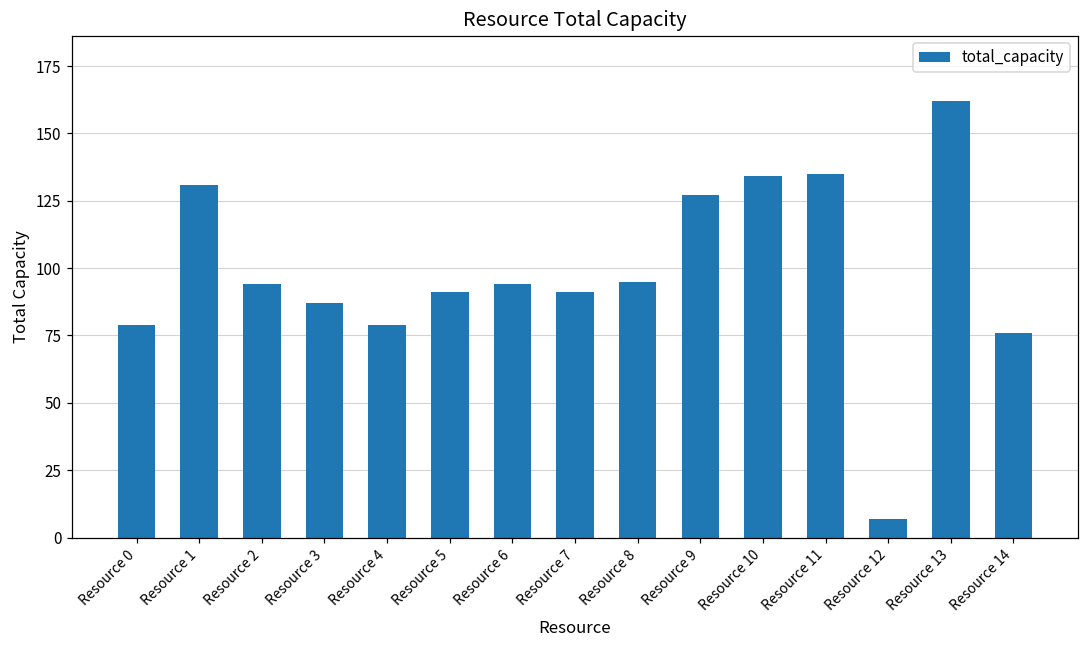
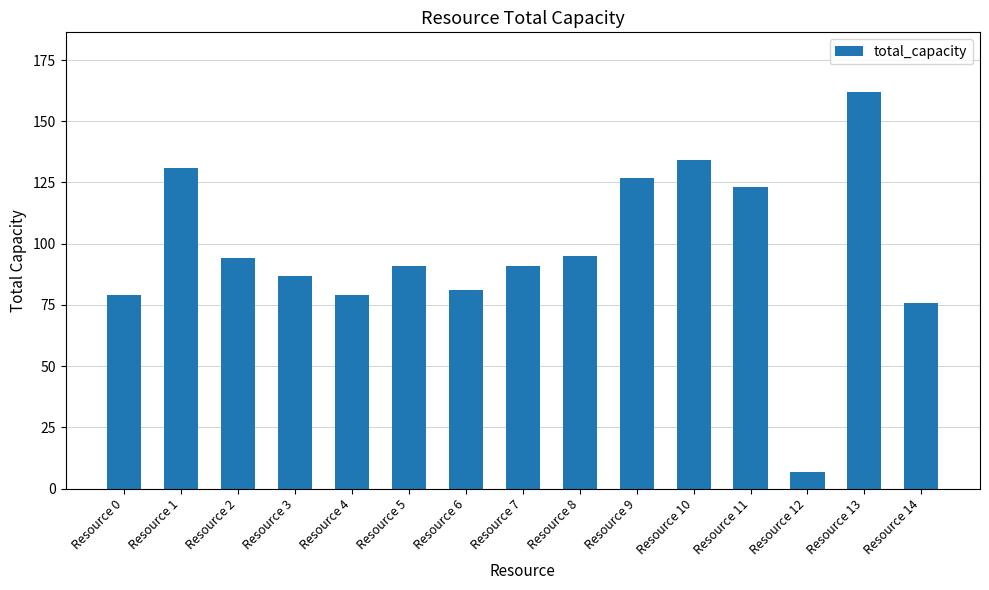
  {
    "Resource 0": 79,
    "Resource 1": 131,
    "Resource 2": 94,
    "Resource 3": 87,
    "Resource 4": 79,
    "Resource 5": 91,
-   "Resource 6": 94,
+   "Resource 6": 81,
    "Resource 7": 91,
    "Resource 8": 95,
    "Resource 9": 127,
    "Resource 10": 134,
-   "Resource 11": 135,
+   "Resource 11": 123,
    "Resource 12": 7,
    "Resource 13": 162,
    "Resource 14": 76
  }
